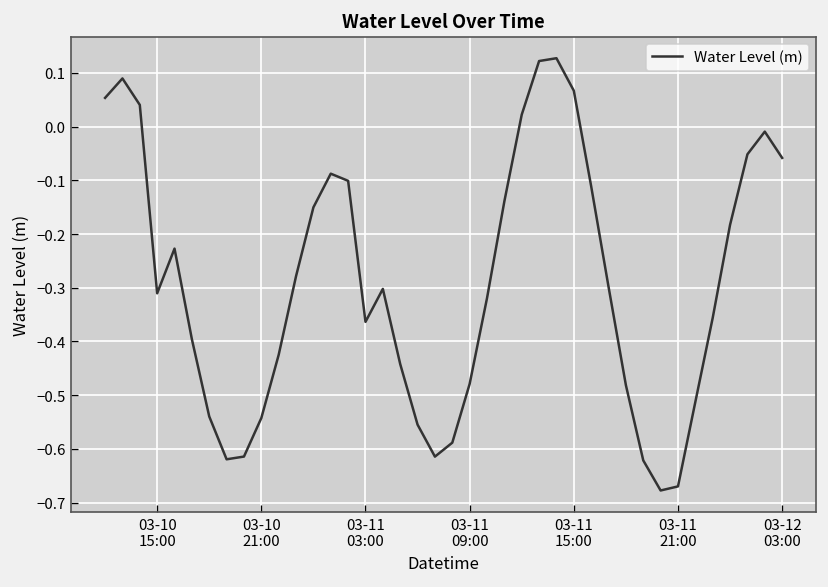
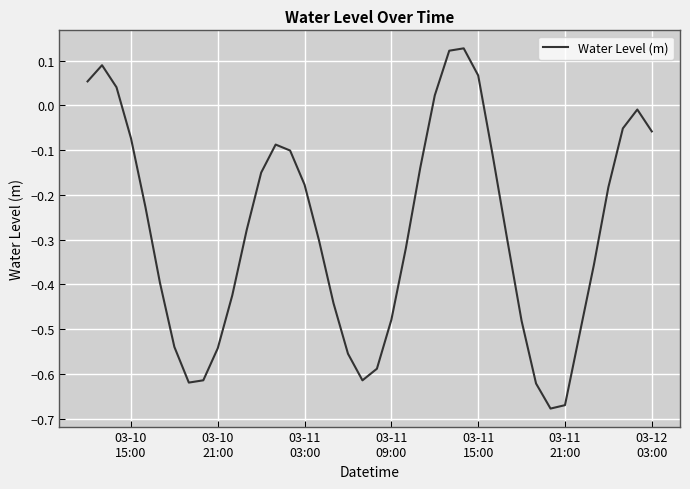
  {
-   "03-10 15:00": -0.31,
+   "03-10 15:00": -0.07,
    "03-10 21:00": -0.54,
-   "03-11 03:00": -0.36,
+   "03-11 03:00": -0.18,
    "03-11 09:00": -0.48,
    "03-11 15:00": 0.07,
    "03-11 21:00": -0.67,
    "03-12 03:00": -0.06
  }
